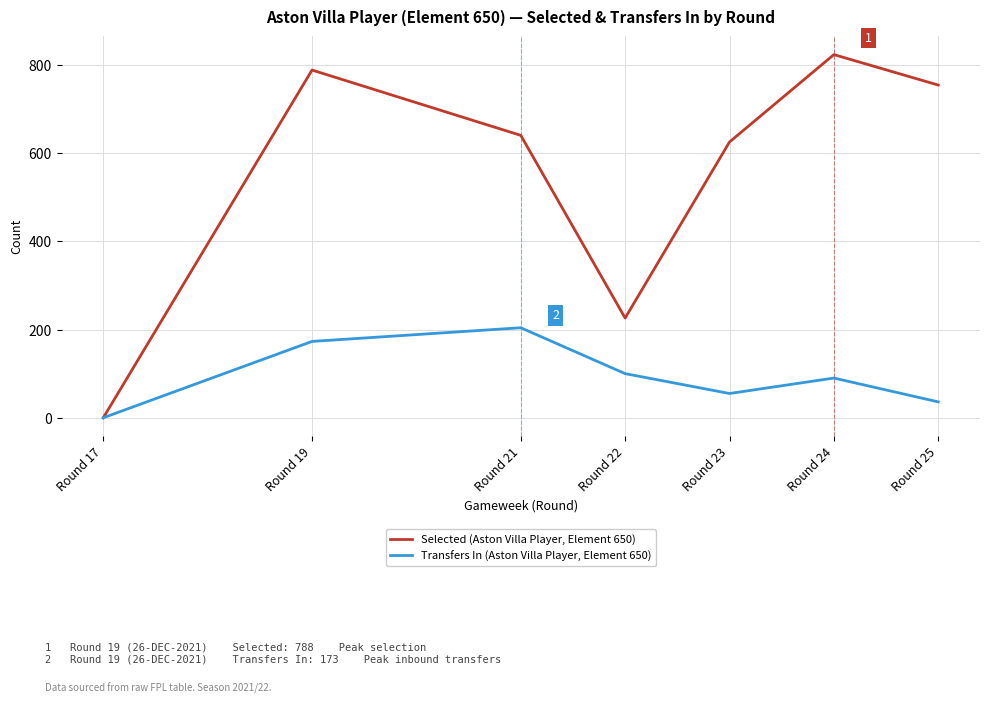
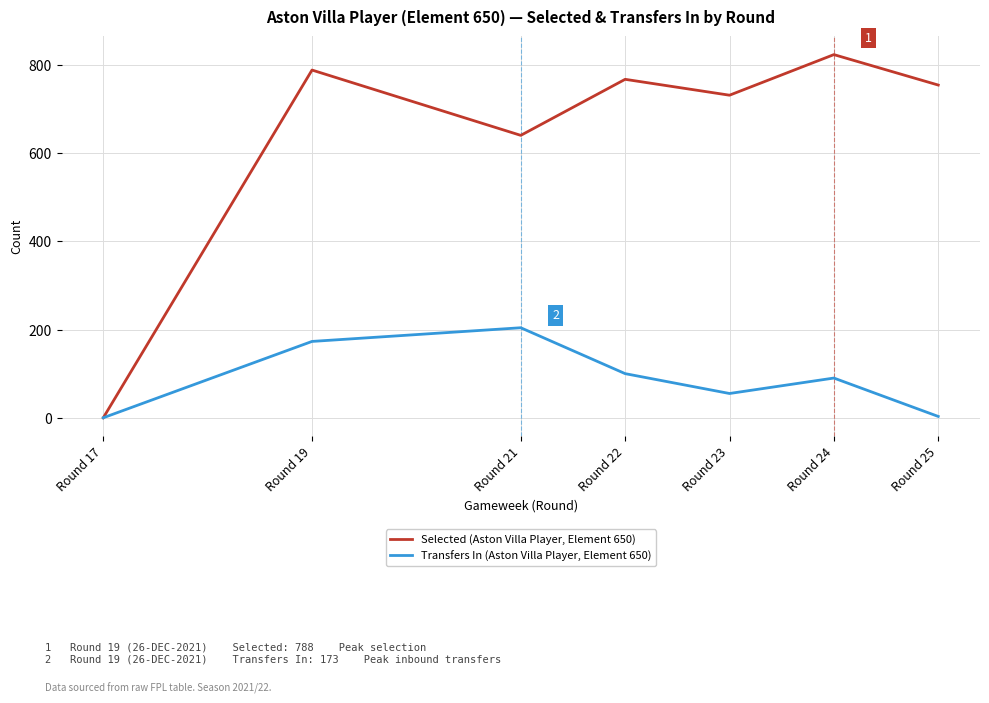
  {
    "Selected (Aston Villa Player, Element 650)": {
      "Round 19": 790,
      "Round 21": 640,
-     "Round 22": 230,
-     "Round 23": 630,
+     "Round 22": 770,
+     "Round 23": 730,
      "Round 24": 820,
      "Round 25": 750
    },
    "Transfers In (Aston Villa Player, Element 650)": {
      "Round 19": 170,
      "Round 21": 200,
      "Round 22": 100,
      "Round 23": 60,
      "Round 24": 90,
-     "Round 25": 40
+     "Round 25": 0
    }
  }
